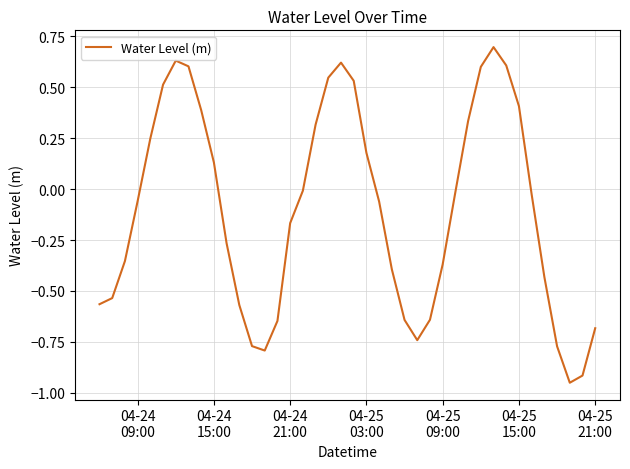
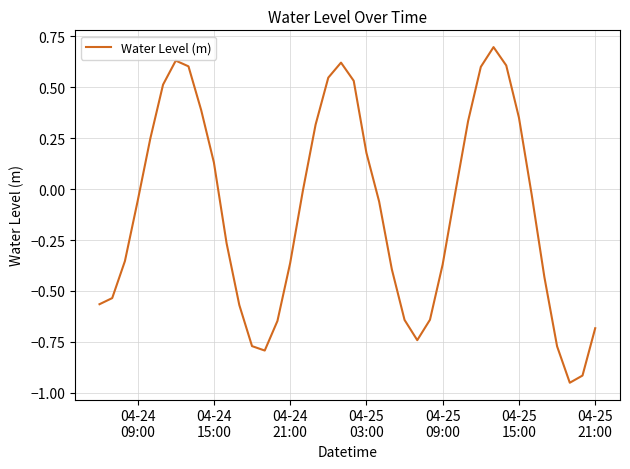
  {
    "04-24 09:00": -0.06,
    "04-24 15:00": 0.13,
-   "04-24 21:00": -0.17,
+   "04-24 21:00": -0.36,
    "04-25 03:00": 0.18,
    "04-25 09:00": -0.37,
-   "04-25 15:00": 0.41,
+   "04-25 15:00": 0.35,
    "04-25 21:00": -0.68
  }
